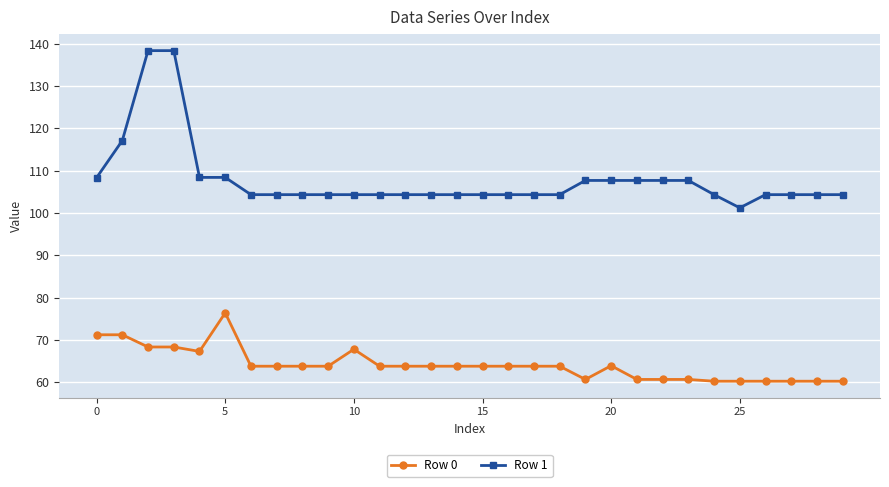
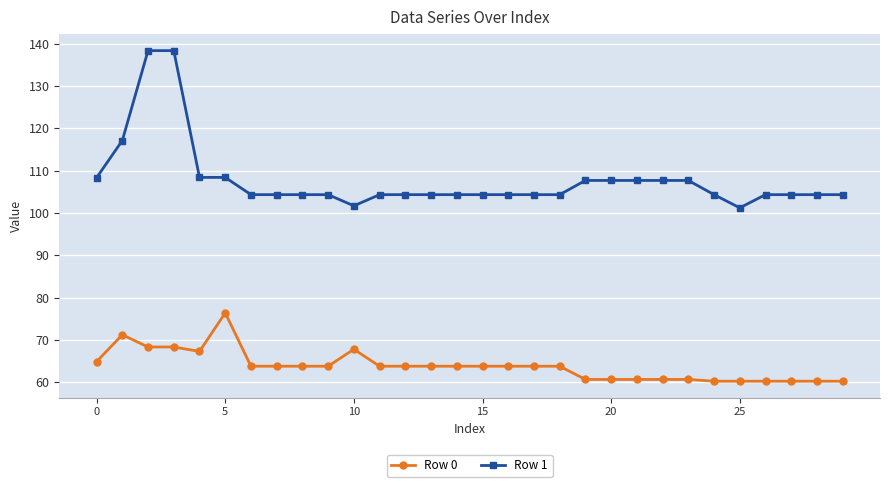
  {
    "Row 0": {
-     "0": 71,
+     "0": 65,
      "5": 76,
      "10": 68,
      "15": 64,
-     "20": 64,
+     "20": 61,
      "25": 60
    },
    "Row 1": {
      "0": 108,
      "5": 108,
-     "10": 104,
+     "10": 102,
      "15": 104,
      "20": 108,
      "25": 101
    }
  }
